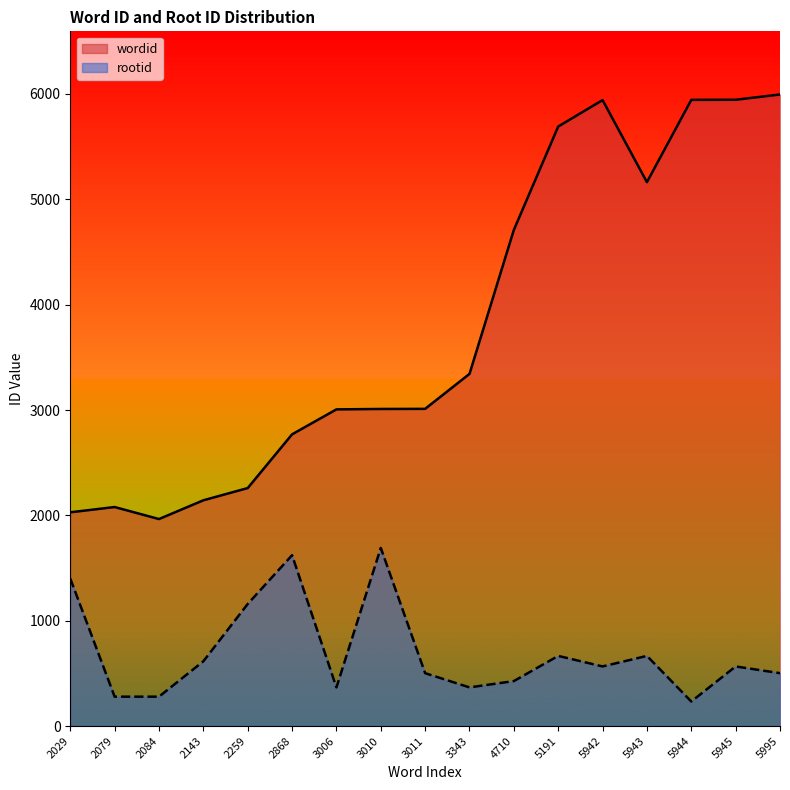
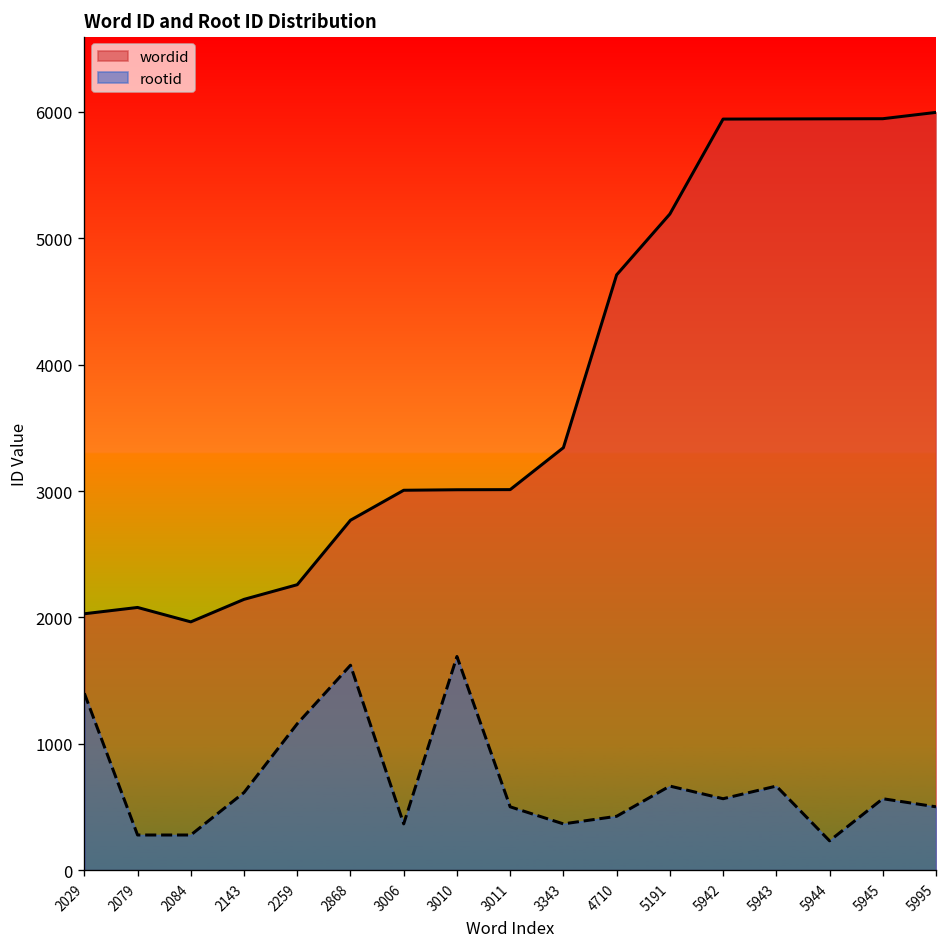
  {
    "wordid": {
      "2029": 2030,
      "2079": 2080,
      "2084": 1970,
      "2143": 2140,
      "2259": 2260,
      "2868": 2770,
      "3006": 3010,
      "3010": 3010,
      "3011": 3010,
      "3343": 3340,
      "4710": 4710,
-     "5191": 5690,
+     "5191": 5190,
      "5942": 5940,
-     "5943": 5160,
+     "5943": 5940,
      "5944": 5940,
      "5945": 5950,
      "5995": 6000
    },
    "rootid": {
      "2029": 1400,
      "2079": 280,
      "2084": 280,
      "2143": 620,
      "2259": 1160,
      "2868": 1620,
      "3006": 370,
      "3010": 1690,
      "3011": 500,
      "3343": 370,
      "4710": 430,
      "5191": 670,
      "5942": 570,
      "5943": 670,
      "5944": 230,
      "5945": 570,
      "5995": 500
    }
  }
